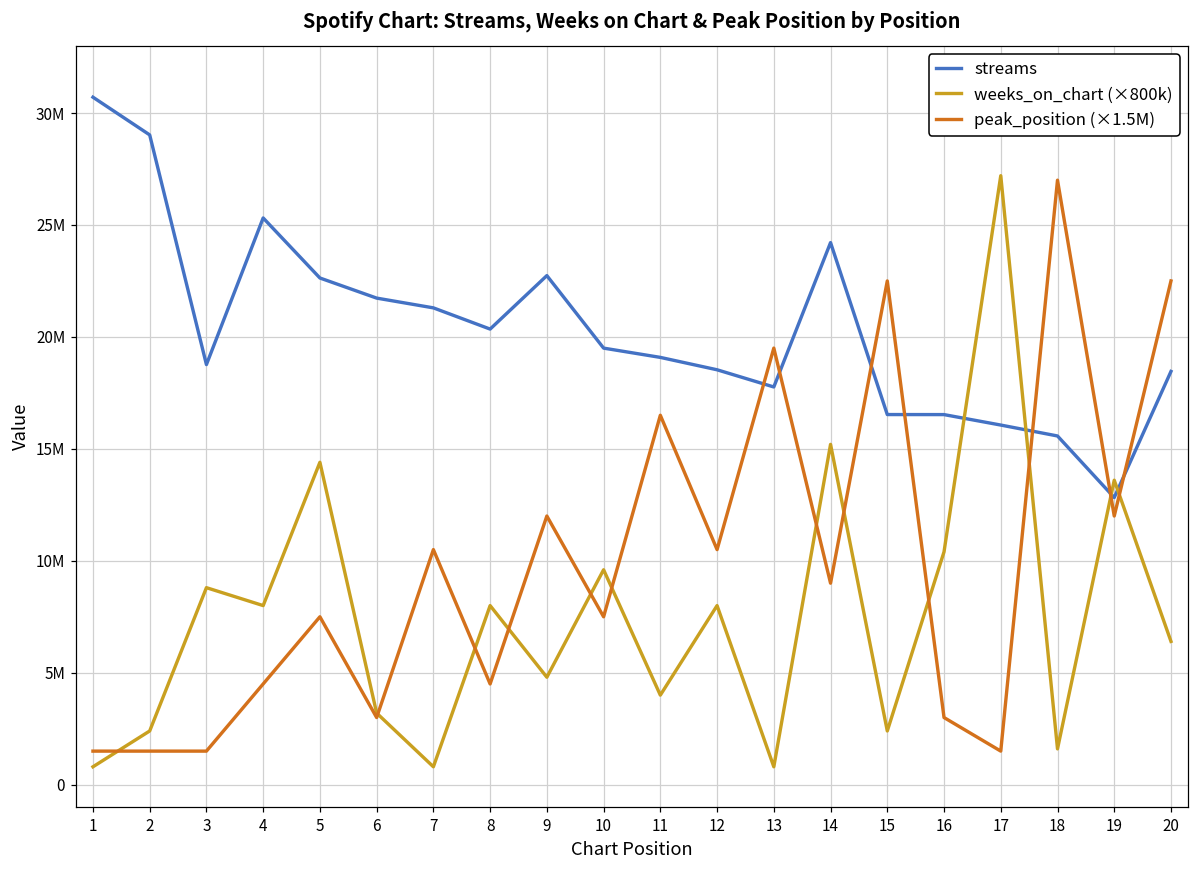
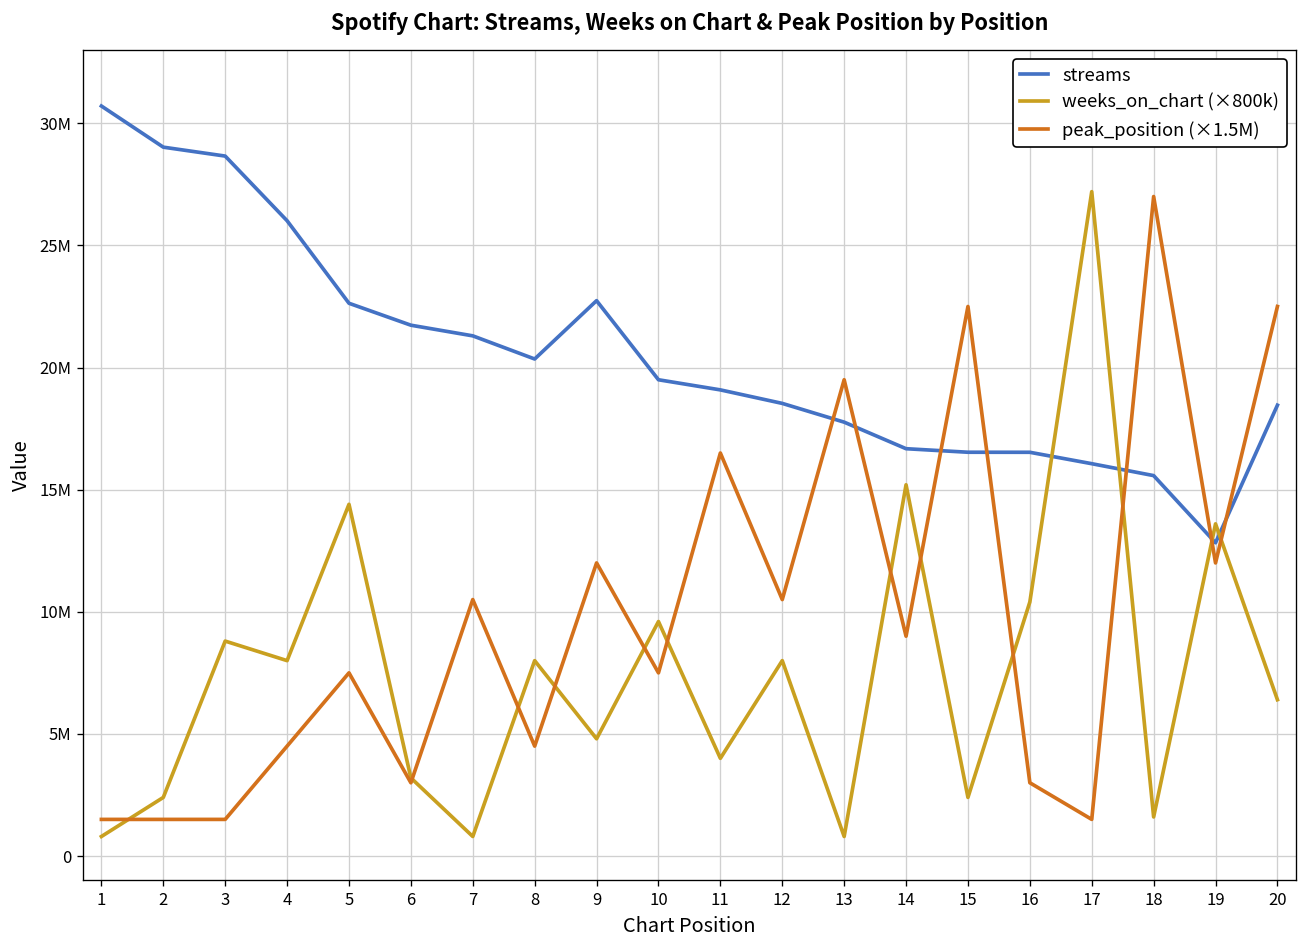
  {
    "streams": {
      "1": 30700000,
      "2": 29000000,
-     "3": 18800000,
-     "4": 25300000,
+     "3": 28700000,
+     "4": 26000000,
      "5": 22600000,
      "6": 21700000,
      "7": 21300000,
      "8": 20300000,
      "9": 22700000,
      "10": 19500000,
      "11": 19100000,
      "12": 18500000,
      "13": 17800000,
-     "14": 24200000,
+     "14": 16700000,
      "15": 16500000,
      "16": 16500000,
      "17": 16100000,
      "18": 15600000,
      "19": 12800000,
      "20": 18500000
    }
  }
